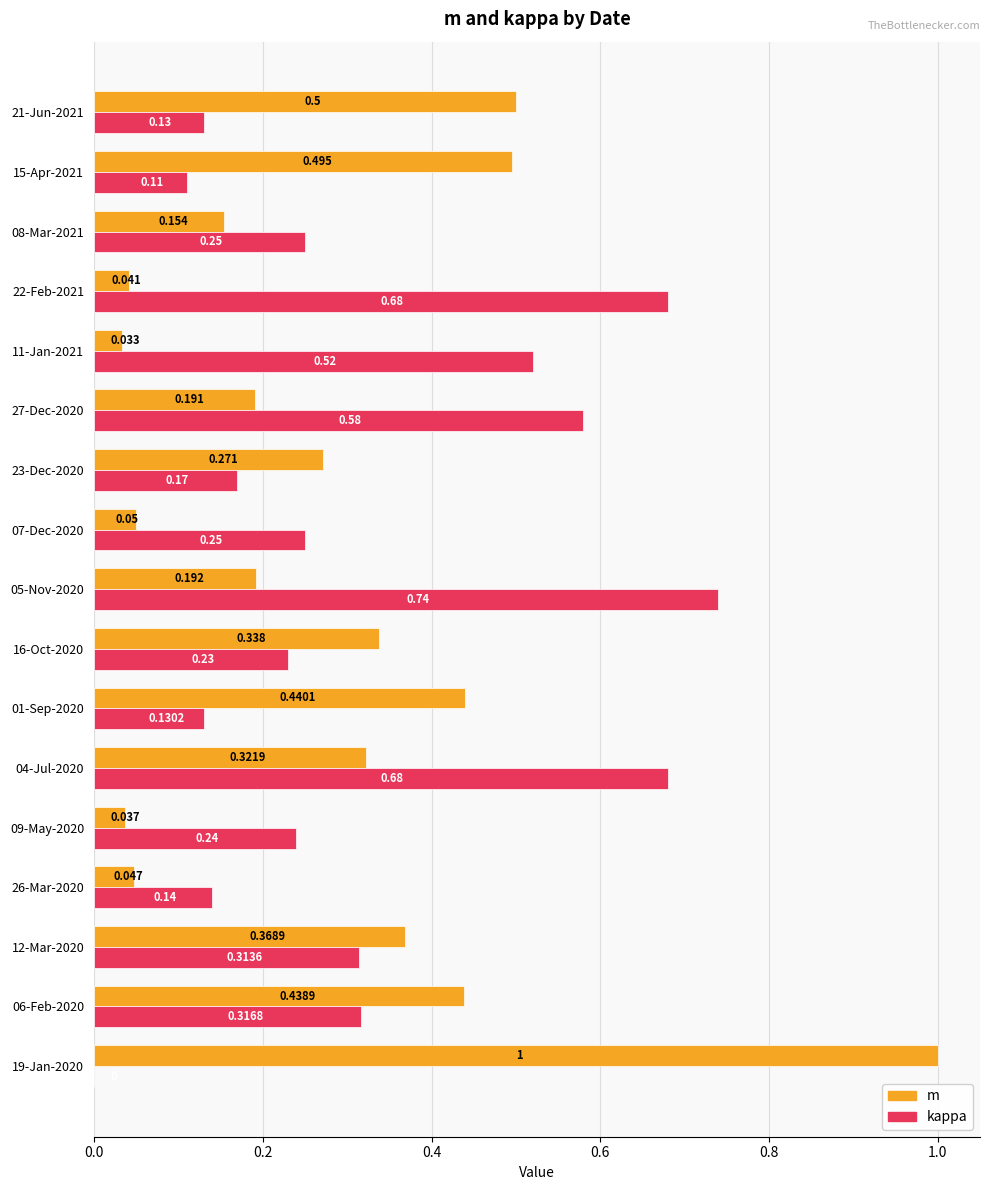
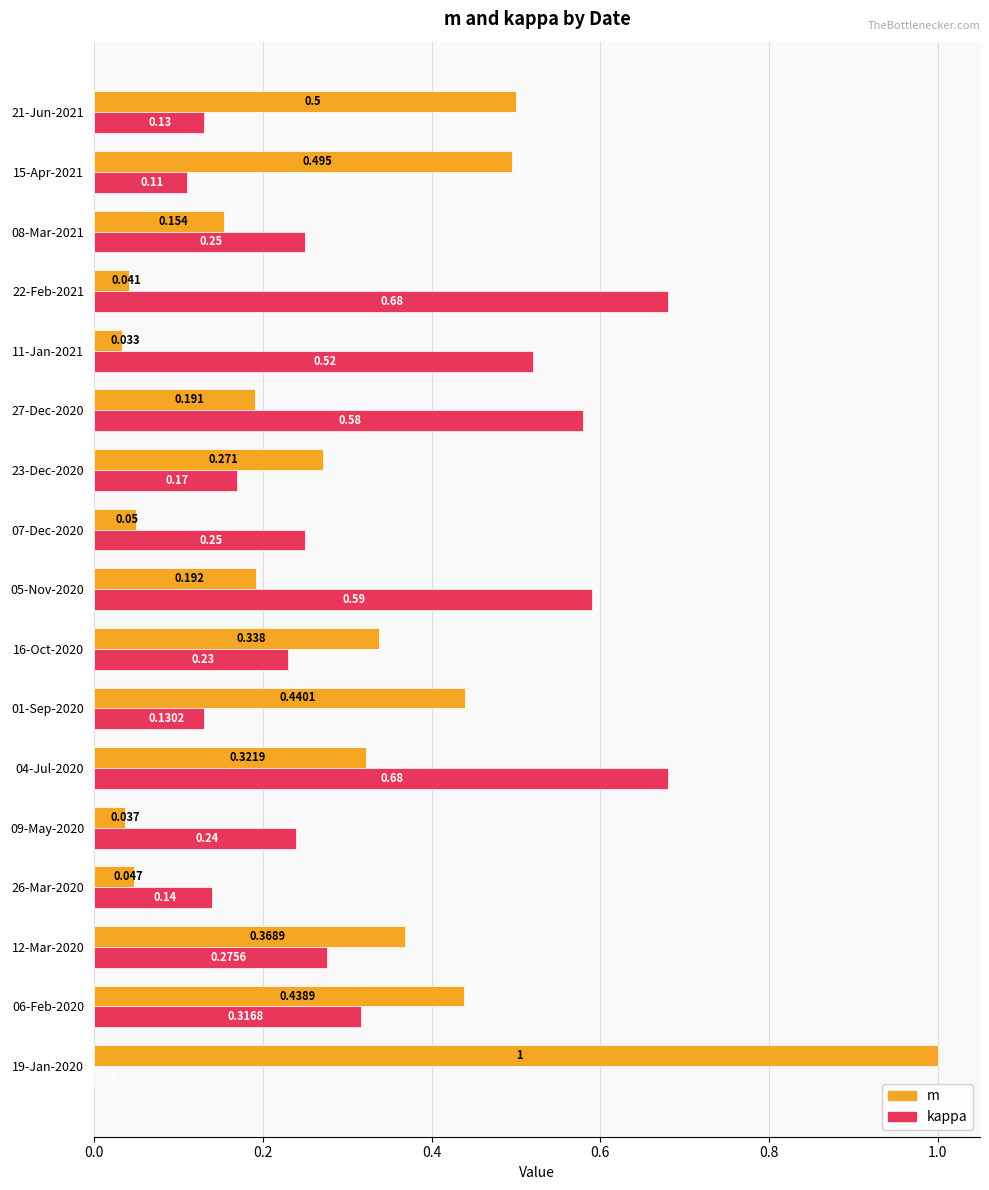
  {
    "m": {
      "21-Jun-2021": 0.5,
      "15-Apr-2021": 0.495,
      "08-Mar-2021": 0.154,
      "22-Feb-2021": 0.041,
      "11-Jan-2021": 0.033,
      "27-Dec-2020": 0.191,
      "23-Dec-2020": 0.271,
      "07-Dec-2020": 0.05,
      "05-Nov-2020": 0.192,
      "16-Oct-2020": 0.338,
      "01-Sep-2020": 0.4401,
      "04-Jul-2020": 0.3219,
      "09-May-2020": 0.037,
      "26-Mar-2020": 0.047,
      "12-Mar-2020": 0.3689,
      "06-Feb-2020": 0.4389,
      "19-Jan-2020": 1
    },
    "kappa": {
      "21-Jun-2021": 0.13,
      "15-Apr-2021": 0.11,
      "08-Mar-2021": 0.25,
      "22-Feb-2021": 0.68,
      "11-Jan-2021": 0.52,
      "27-Dec-2020": 0.58,
      "23-Dec-2020": 0.17,
      "07-Dec-2020": 0.25,
-     "05-Nov-2020": 0.74,
+     "05-Nov-2020": 0.59,
      "16-Oct-2020": 0.23,
      "01-Sep-2020": 0.1302,
      "04-Jul-2020": 0.68,
      "09-May-2020": 0.24,
      "26-Mar-2020": 0.14,
-     "12-Mar-2020": 0.3136,
+     "12-Mar-2020": 0.2756,
      "06-Feb-2020": 0.3168
    }
  }
